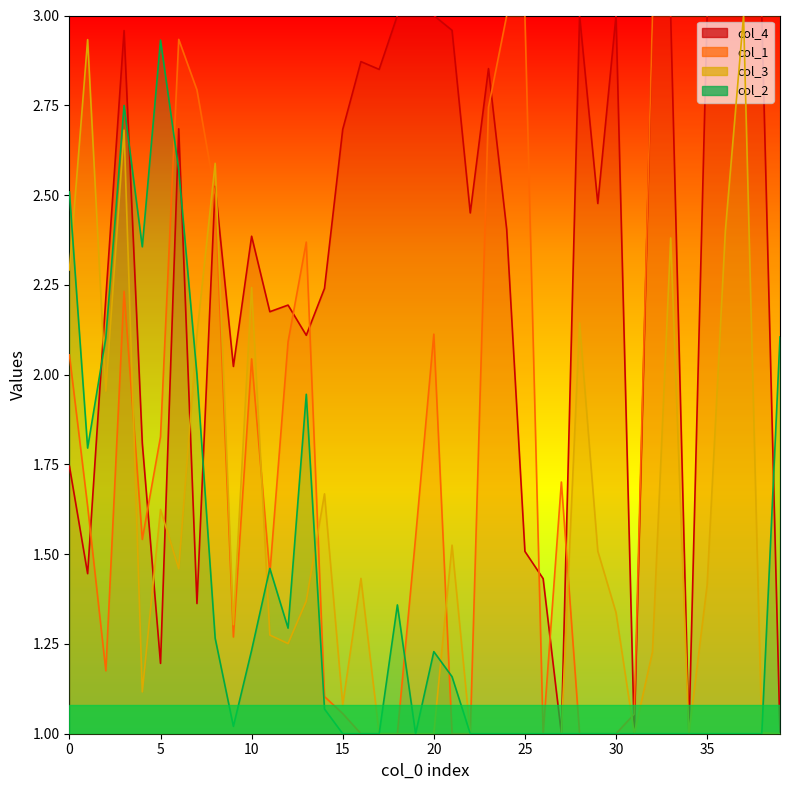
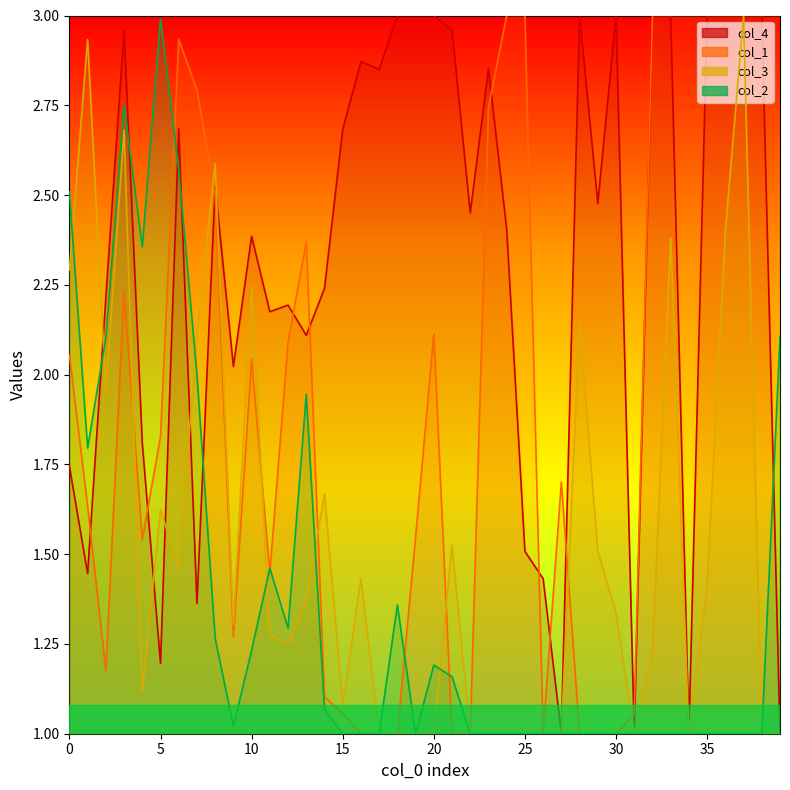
  {
    "col_2": {
      "0": 2.51,
-     "5": 2.93,
+     "5": 2.99,
      "10": 1.23,
-     "20": 1.23
+     "20": 1.19
    }
  }
